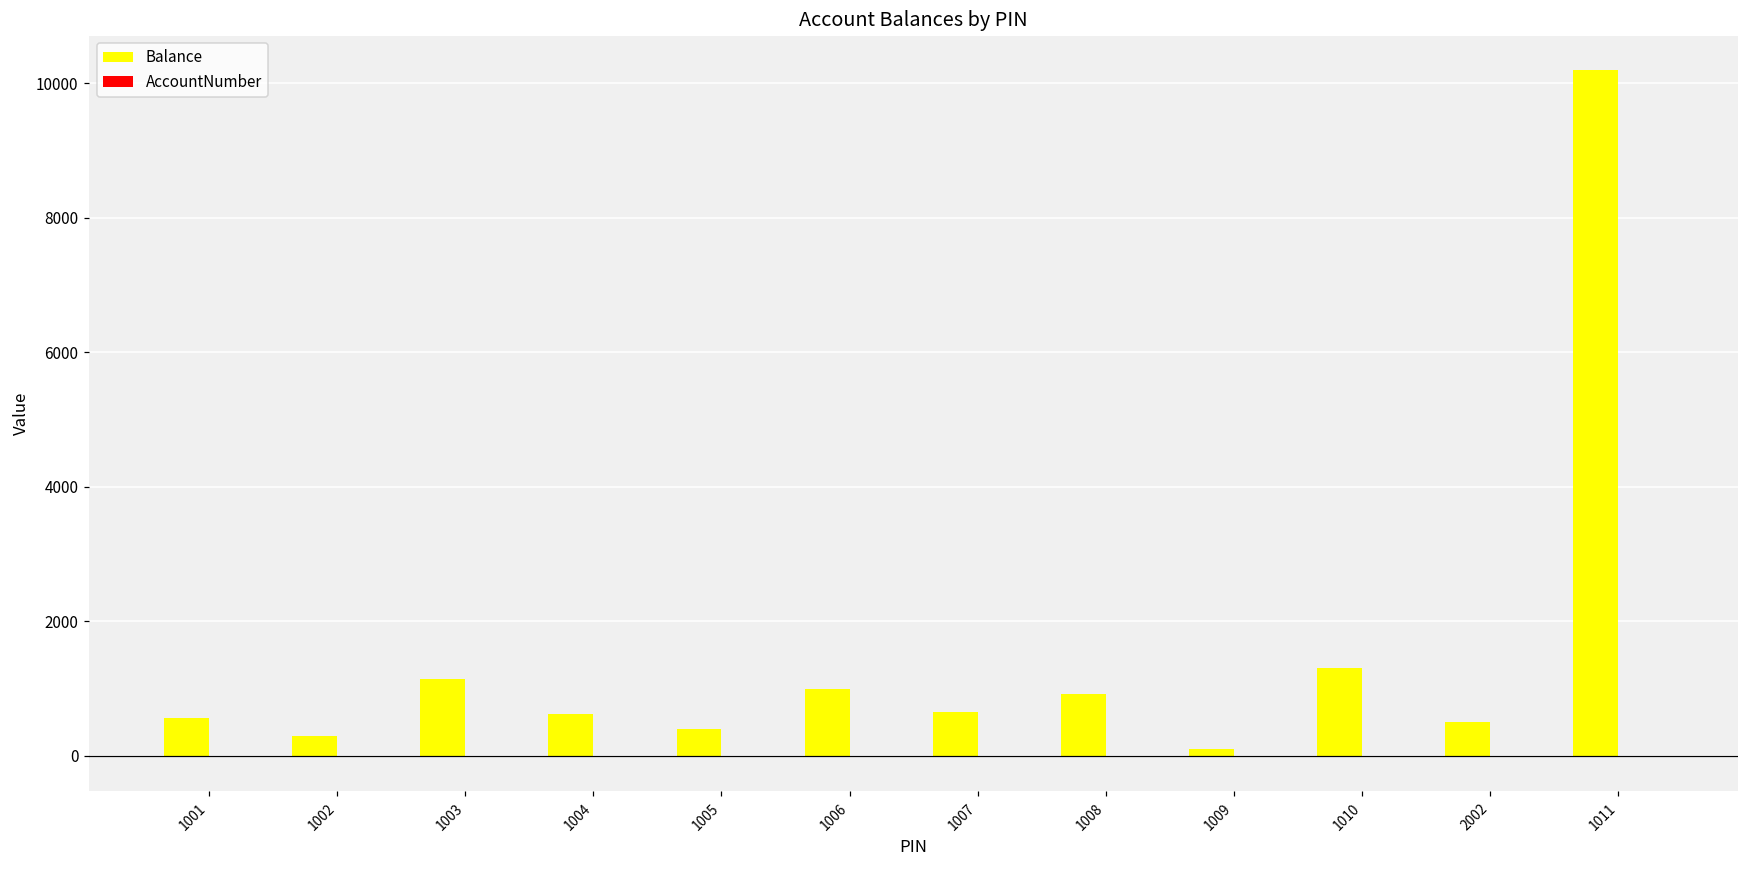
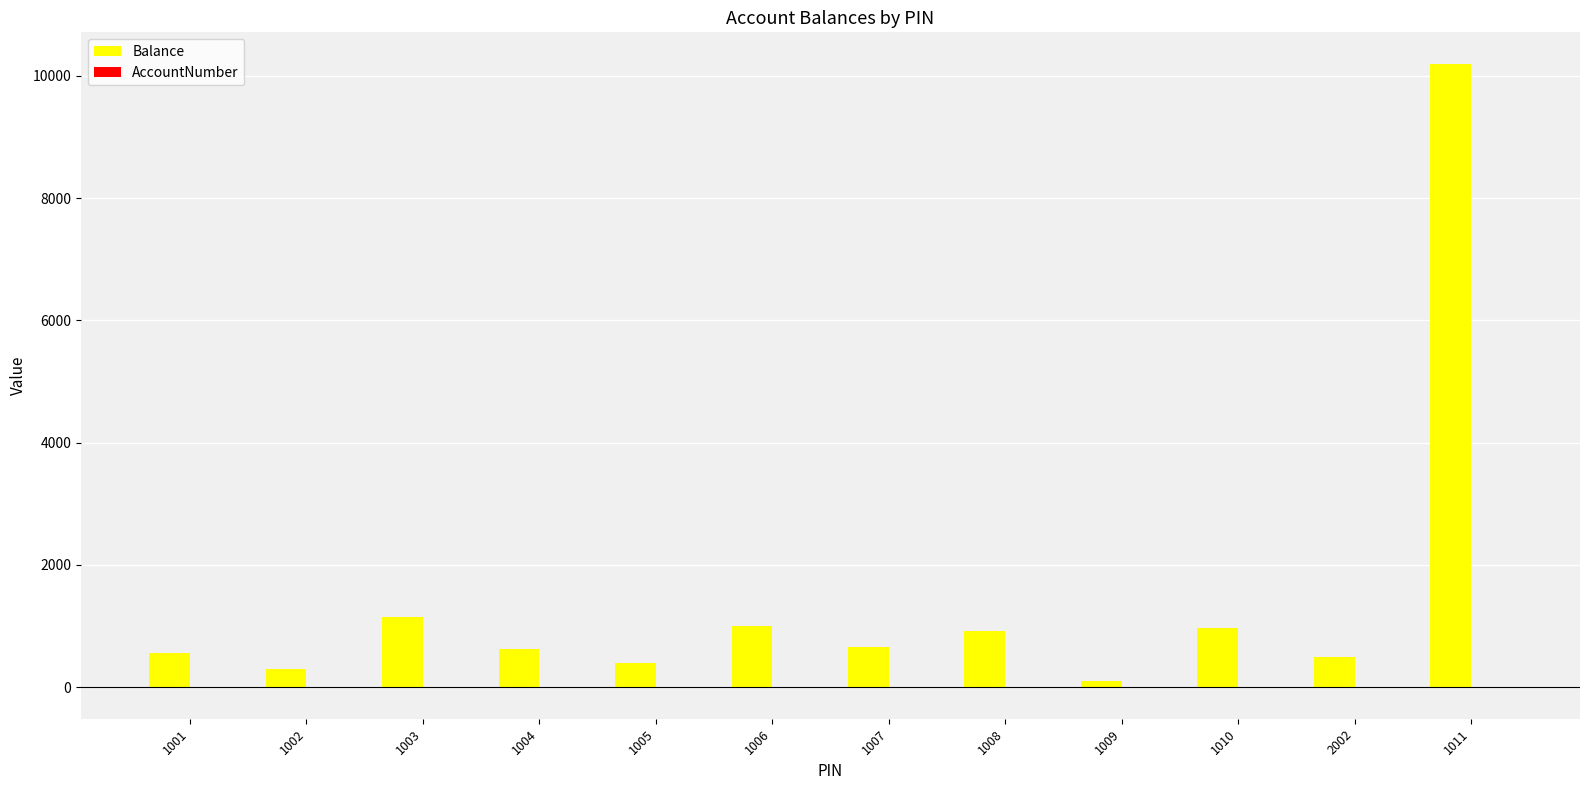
  {
    "Balance": {
      "1001": 600,
      "1002": 300,
      "1003": 1100,
      "1004": 600,
      "1005": 400,
      "1006": 1000,
      "1007": 600,
      "1008": 900,
      "1009": 100,
-     "1010": 1300,
+     "1010": 1000,
      "2002": 500,
      "1011": 10200
    }
  }
